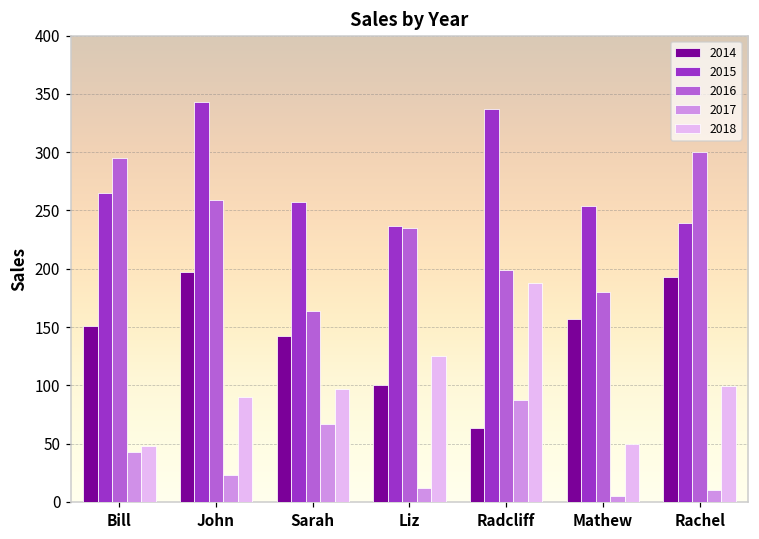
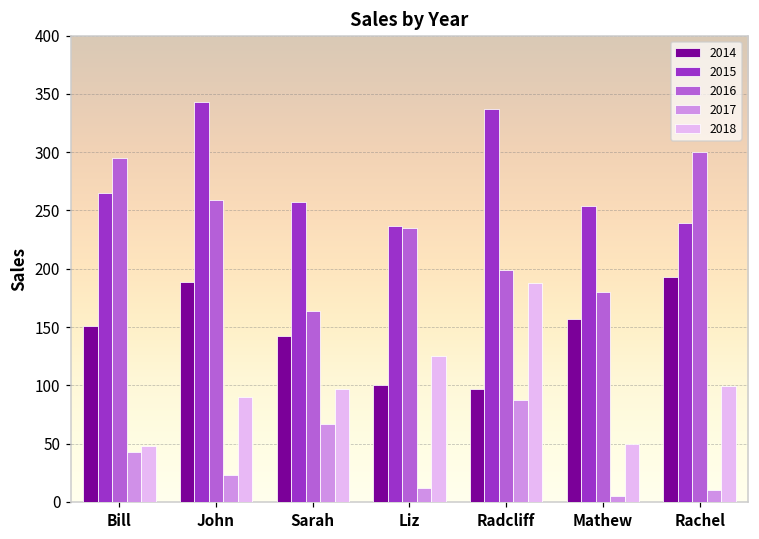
  {
    "2014": {
      "Bill": 151,
-     "John": 197,
+     "John": 189,
      "Sarah": 142,
      "Liz": 100,
-     "Radcliff": 63,
+     "Radcliff": 97,
      "Mathew": 157,
      "Rachel": 193
    }
  }
